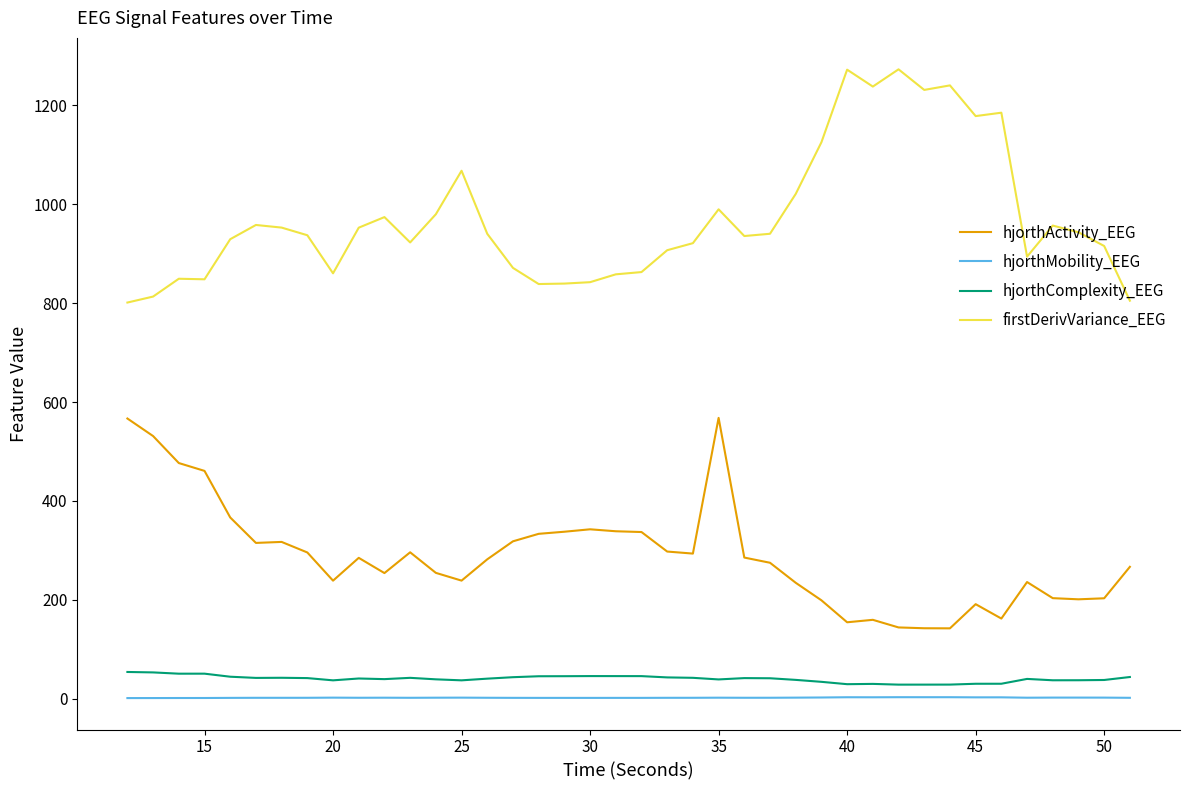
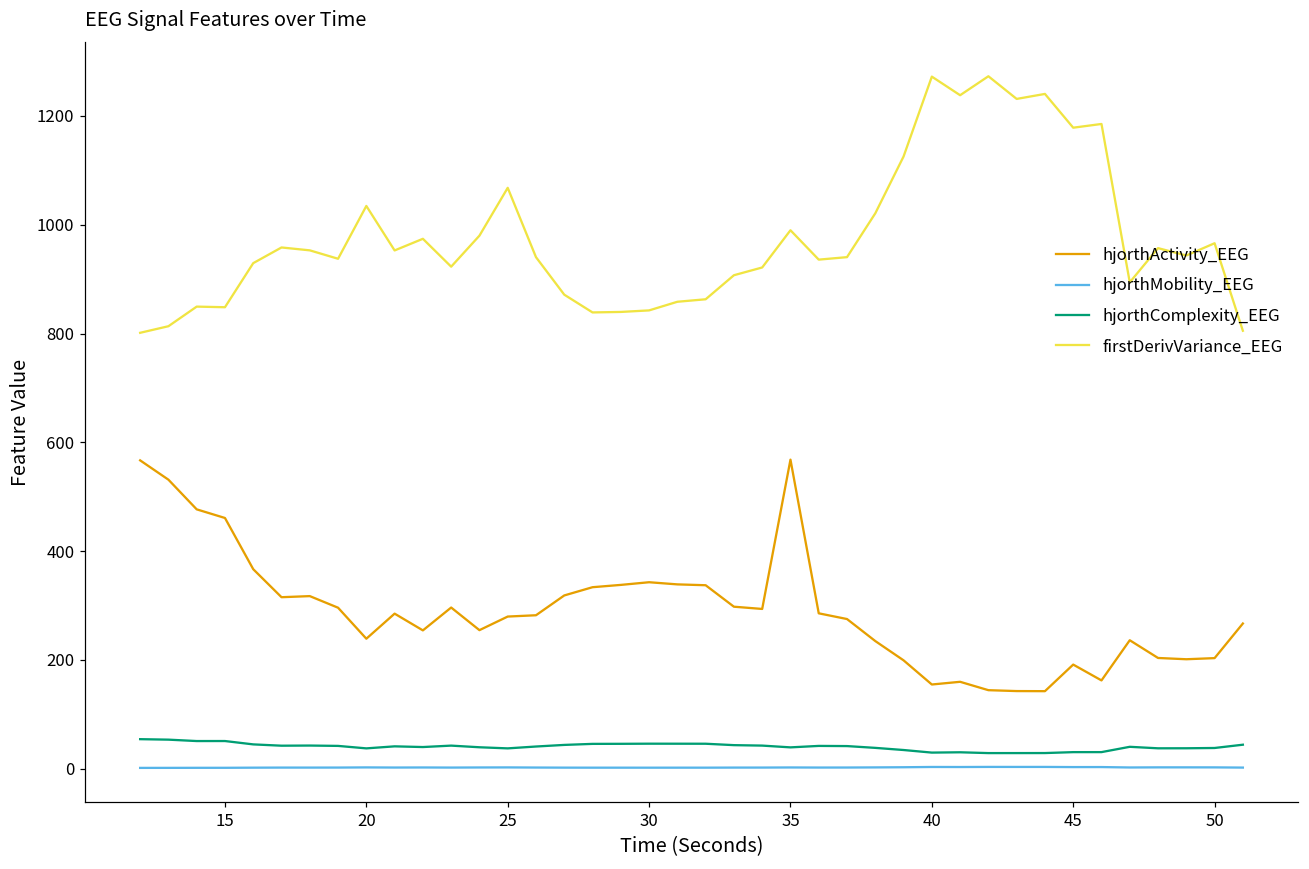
  {
    "hjorthActivity_EEG": {
      "15": 460,
      "20": 240,
-     "25": 240,
+     "25": 280,
      "30": 340,
      "35": 570,
      "40": 150,
      "45": 190,
      "50": 200
    },
    "hjorthMobility_EEG": {
      "15": 0,
      "20": 0,
      "25": 0,
      "30": 0,
      "35": 0,
      "40": 0,
      "45": 0,
      "50": 0
    },
    "hjorthComplexity_EEG": {
      "15": 50,
      "20": 40,
      "25": 40,
      "30": 50,
      "35": 40,
      "40": 30,
      "45": 30,
      "50": 40
    },
    "firstDerivVariance_EEG": {
      "15": 850,
-     "20": 860,
+     "20": 1030,
      "25": 1070,
      "30": 840,
      "35": 990,
      "40": 1270,
      "45": 1180,
-     "50": 920
+     "50": 970
    }
  }
